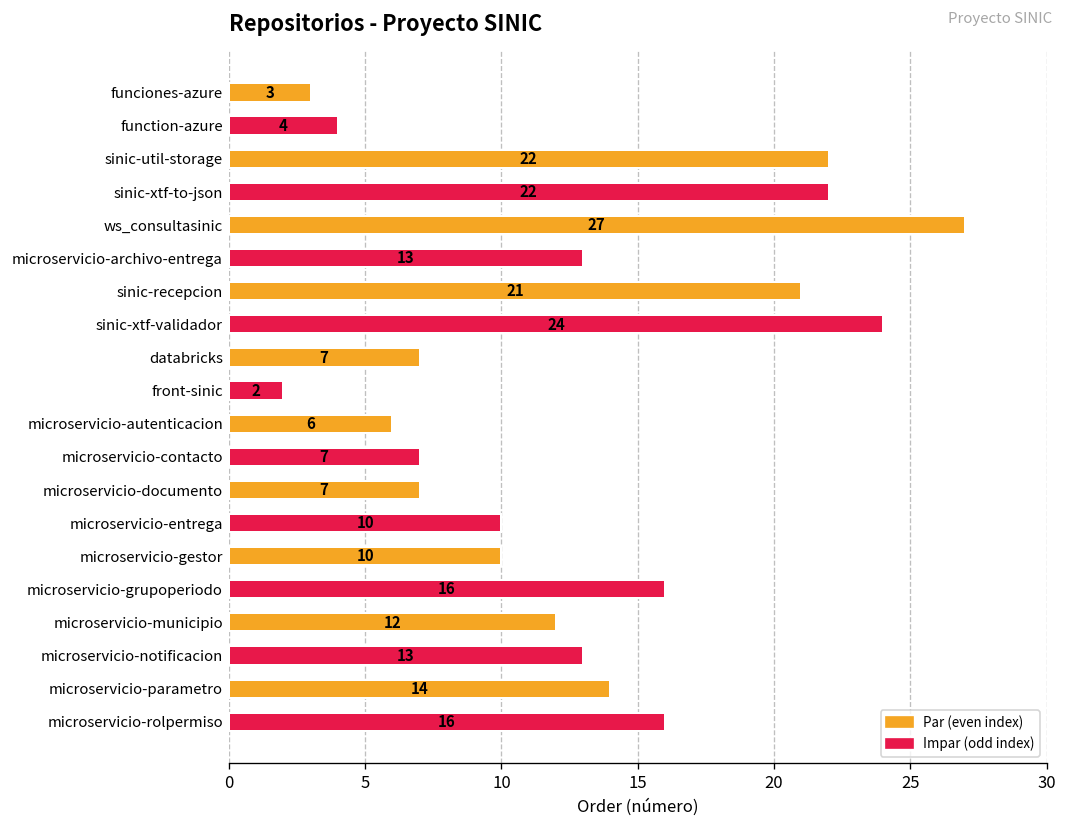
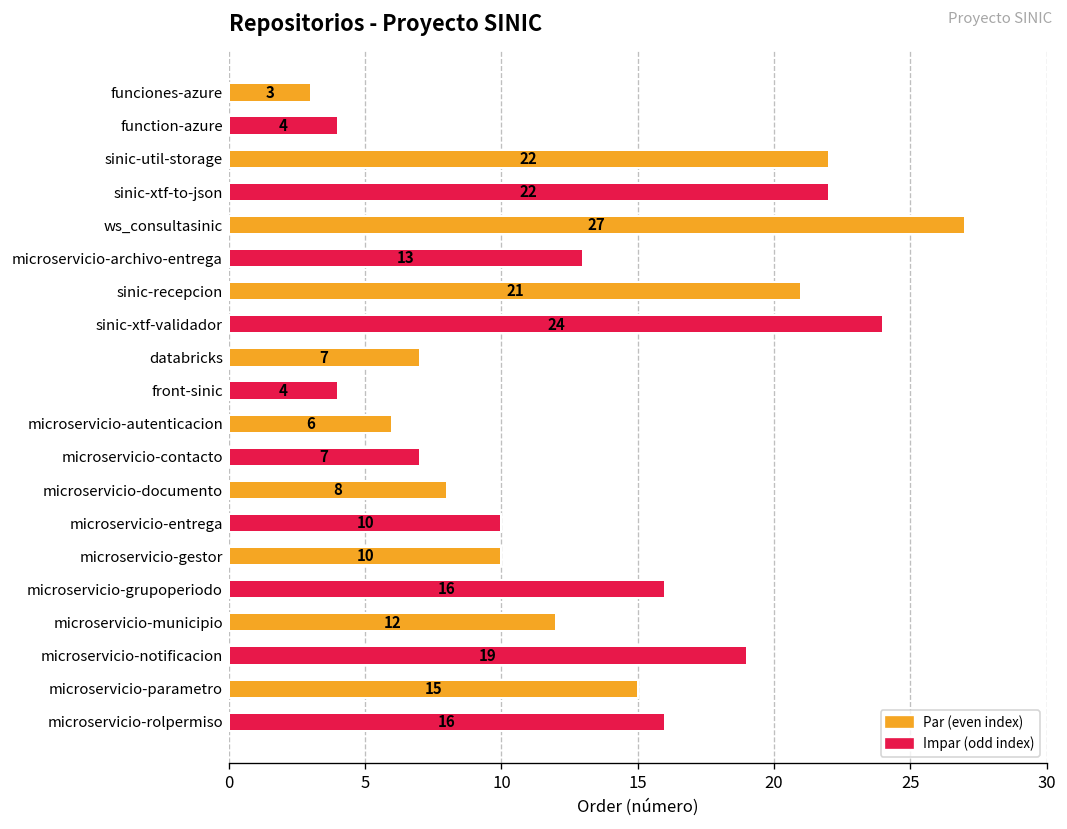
  {
    "funciones-azure": 3,
    "function-azure": 4,
    "sinic-util-storage": 22,
    "sinic-xtf-to-json": 22,
    "ws_consultasinic": 27,
    "microservicio-archivo-entrega": 13,
    "sinic-recepcion": 21,
    "sinic-xtf-validador": 24,
    "databricks": 7,
-   "front-sinic": 2,
+   "front-sinic": 4,
    "microservicio-autenticacion": 6,
    "microservicio-contacto": 7,
-   "microservicio-documento": 7,
+   "microservicio-documento": 8,
    "microservicio-entrega": 10,
    "microservicio-gestor": 10,
    "microservicio-grupoperiodo": 16,
    "microservicio-municipio": 12,
-   "microservicio-notificacion": 13,
-   "microservicio-parametro": 14,
+   "microservicio-notificacion": 19,
+   "microservicio-parametro": 15,
    "microservicio-rolpermiso": 16
  }
